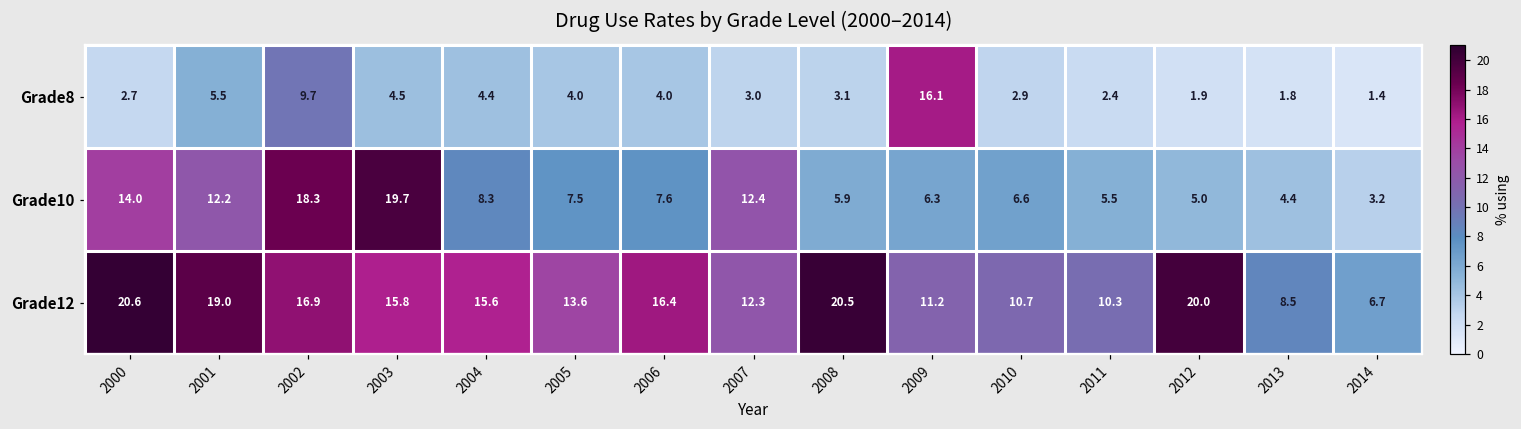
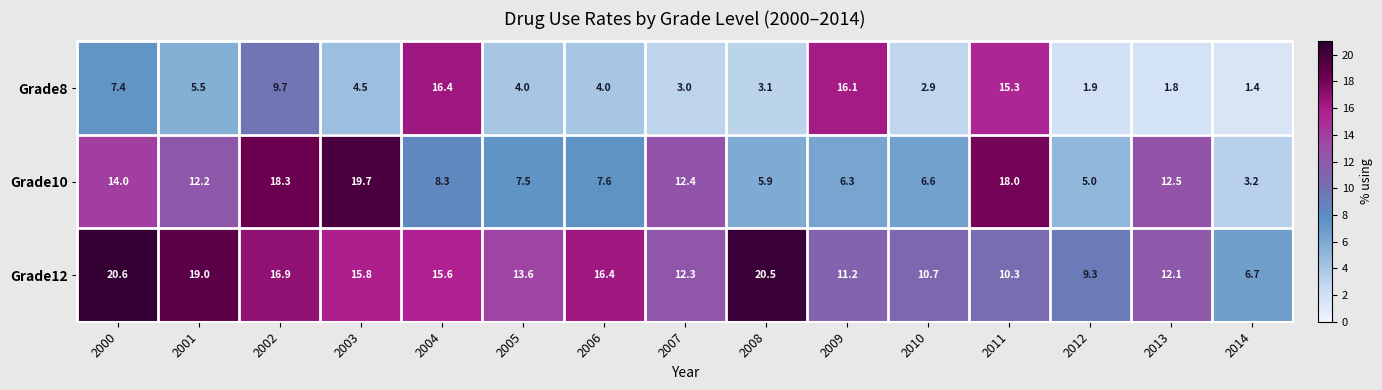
  {
    "Grade8": {
-     "2000": 2.7,
+     "2000": 7.4,
      "2001": 5.5,
      "2002": 9.7,
      "2003": 4.5,
-     "2004": 4.4,
+     "2004": 16.4,
      "2005": 4.0,
      "2006": 4.0,
      "2007": 3.0,
      "2008": 3.1,
      "2009": 16.1,
      "2010": 2.9,
-     "2011": 2.4,
+     "2011": 15.3,
      "2012": 1.9,
      "2013": 1.8,
      "2014": 1.4
    },
    "Grade10": {
      "2000": 14.0,
      "2001": 12.2,
      "2002": 18.3,
      "2003": 19.7,
      "2004": 8.3,
      "2005": 7.5,
      "2006": 7.6,
      "2007": 12.4,
      "2008": 5.9,
      "2009": 6.3,
      "2010": 6.6,
-     "2011": 5.5,
+     "2011": 18.0,
      "2012": 5.0,
-     "2013": 4.4,
+     "2013": 12.5,
      "2014": 3.2
    },
    "Grade12": {
      "2000": 20.6,
      "2001": 19.0,
      "2002": 16.9,
      "2003": 15.8,
      "2004": 15.6,
      "2005": 13.6,
      "2006": 16.4,
      "2007": 12.3,
      "2008": 20.5,
      "2009": 11.2,
      "2010": 10.7,
      "2011": 10.3,
-     "2012": 20.0,
-     "2013": 8.5,
+     "2012": 9.3,
+     "2013": 12.1,
      "2014": 6.7
    }
  }
